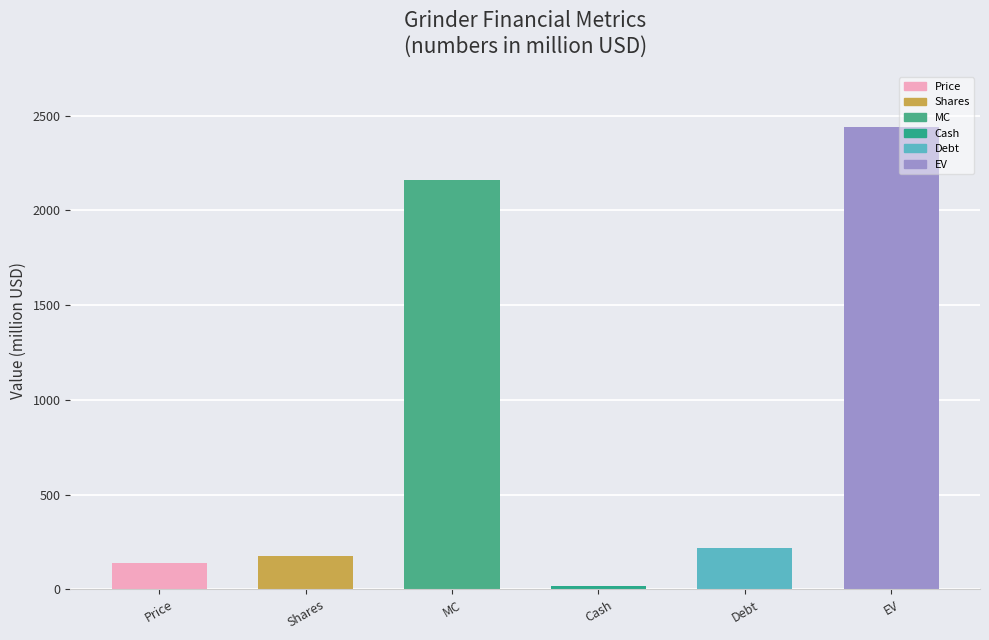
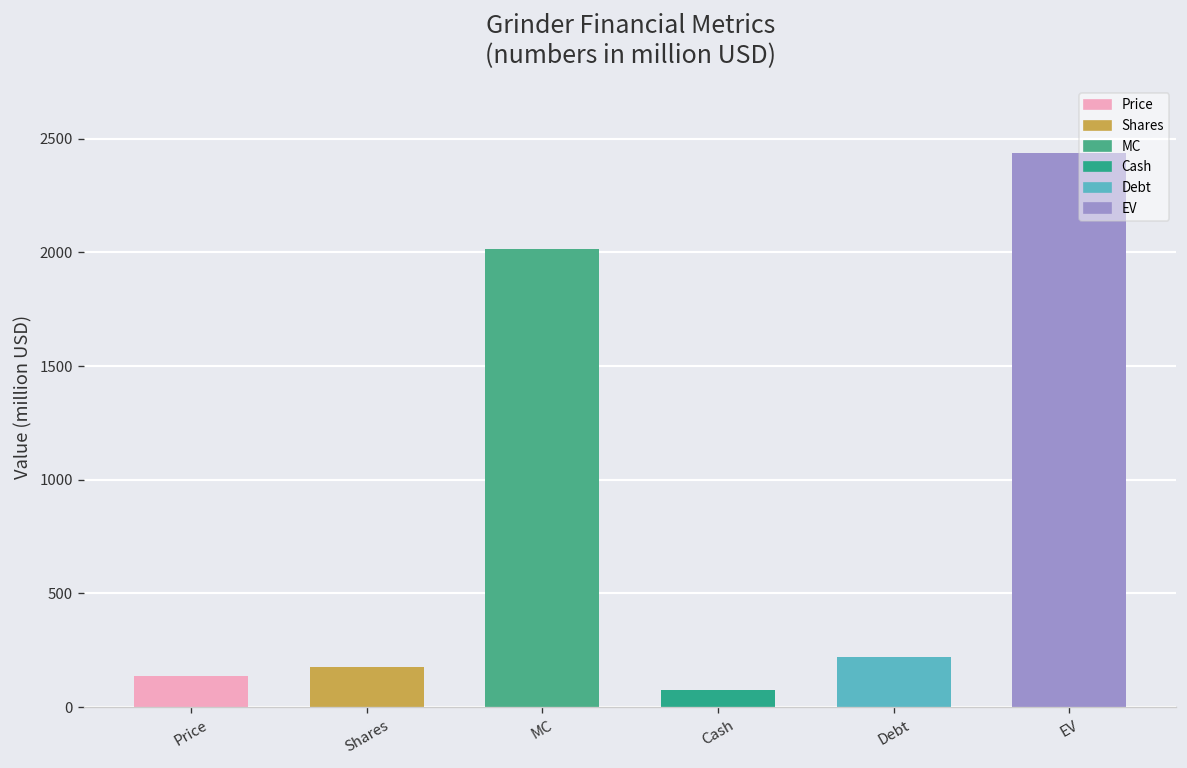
  {
    "Price": 140,
    "Shares": 180,
-   "MC": 2160,
-   "Cash": 20,
+   "MC": 2020,
+   "Cash": 80,
    "Debt": 220,
    "EV": 2440
  }
